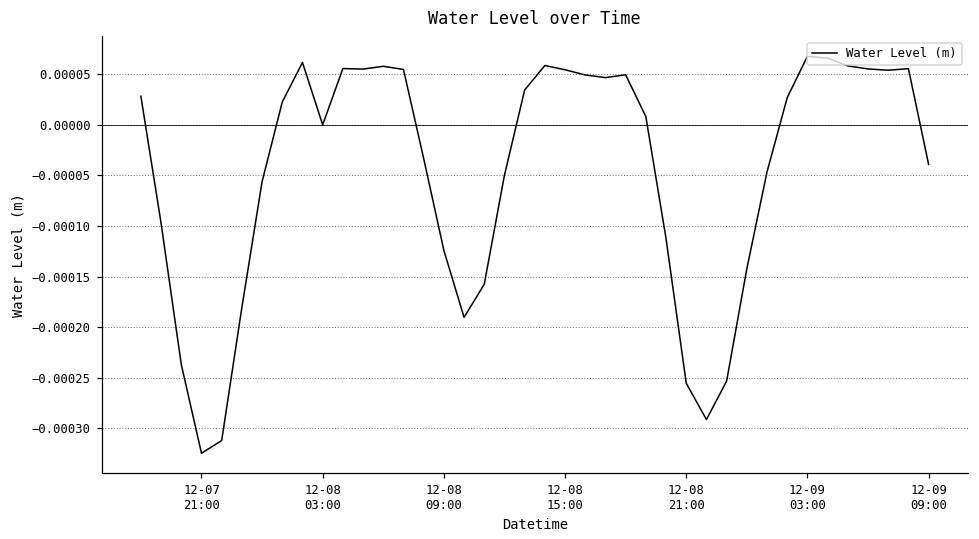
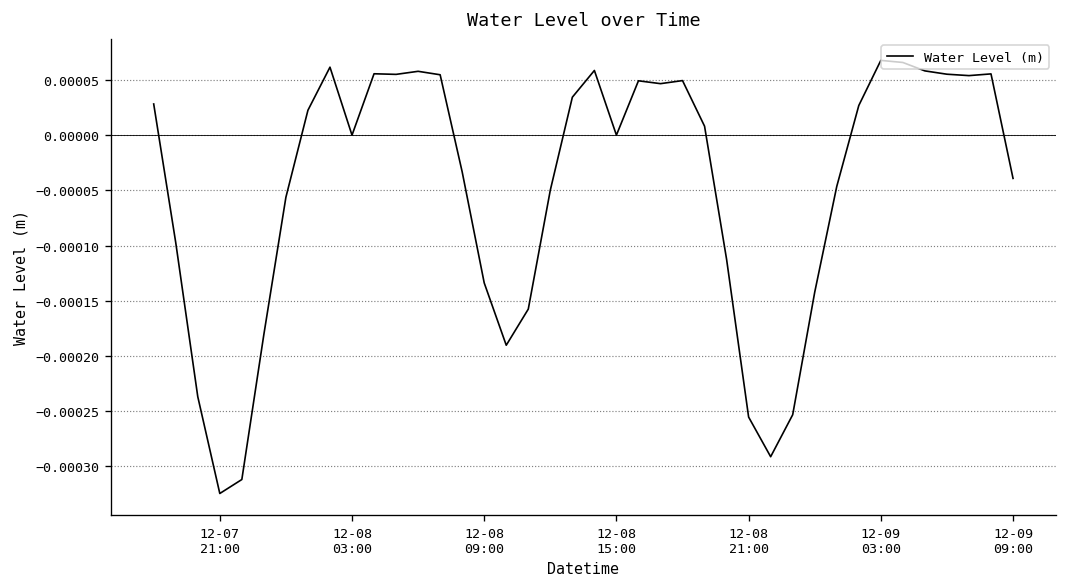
  {
    "12-07 21:00": -0.00032,
    "12-08 03:00": 0.00000,
-   "12-08 09:00": -0.00012,
-   "12-08 15:00": 0.0001,
+   "12-08 09:00": -0.00013,
+   "12-08 15:00": 0.0000,
    "12-08 21:00": -0.00026,
    "12-09 09:00": -0.00004
  }
